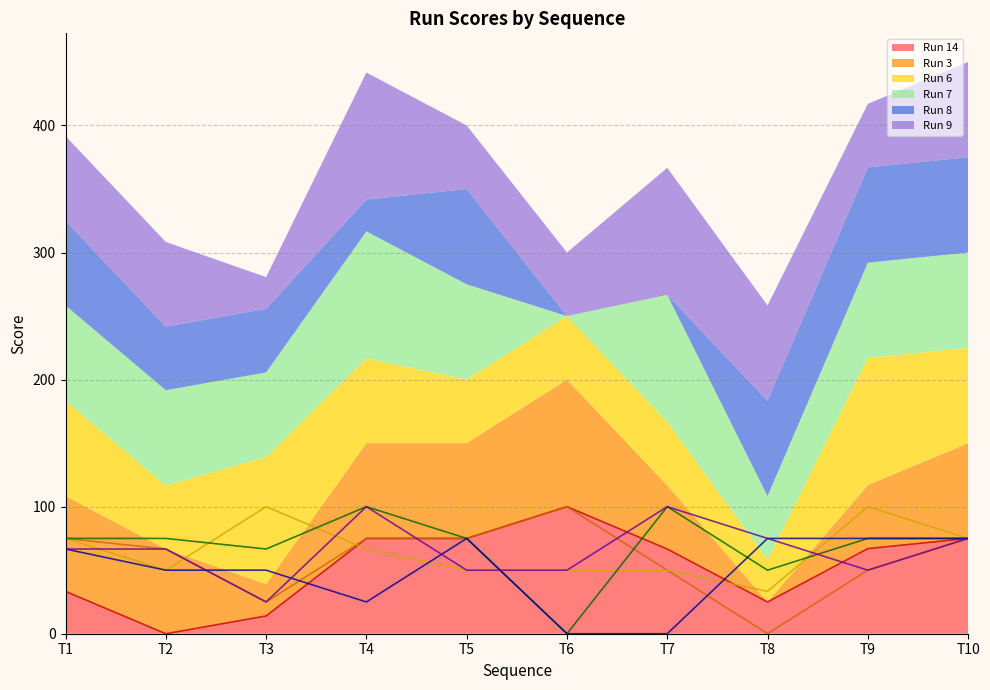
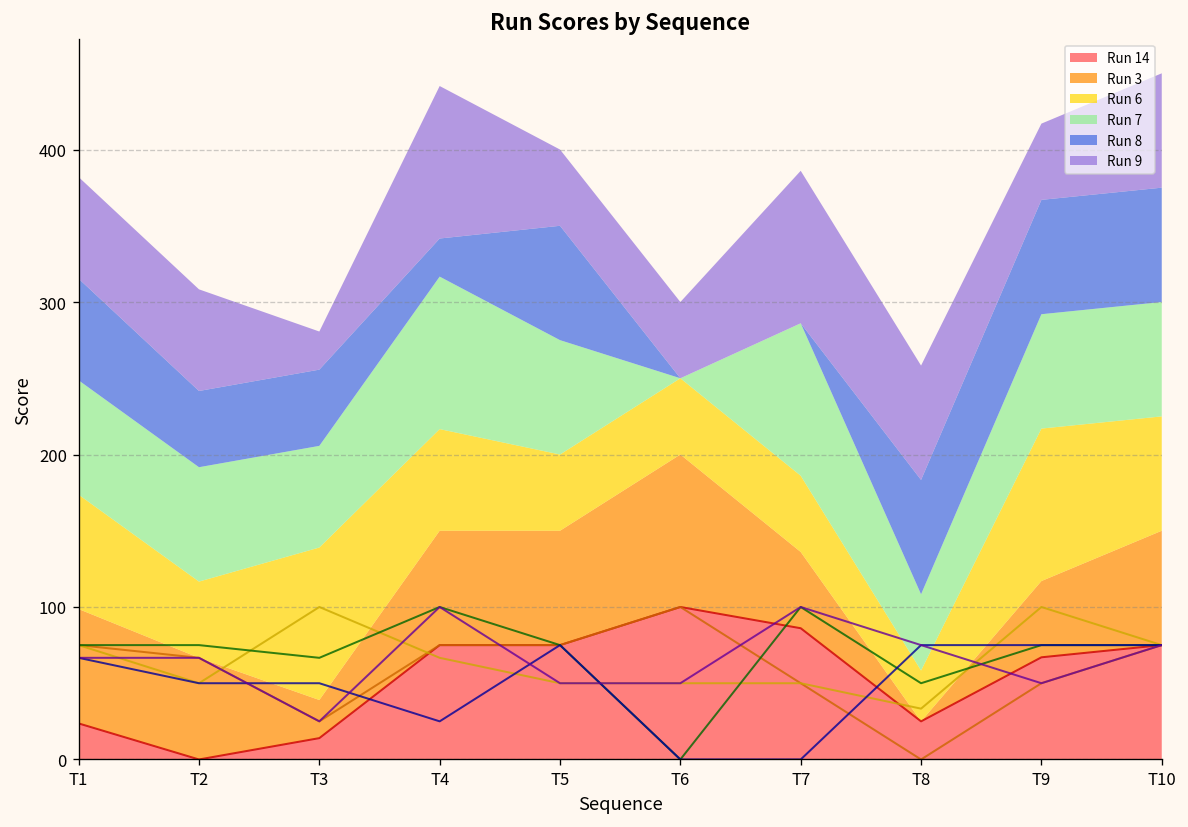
  {
    "Run 14": {
-     "T1": 33,
+     "T1": 24,
      "T2": 0,
      "T3": 14,
-     "T7": 67,
+     "T7": 86,
      "T9": 67
    },
    "Run 6": {
      "T1": 75,
      "T2": 50,
      "T3": 100,
      "T4": 67,
      "T5": 50,
      "T7": 50,
      "T8": 33,
      "T9": 100,
      "T10": 75
    },
    "Run 7": {
      "T1": 75,
      "T2": 75,
      "T3": 67,
      "T4": 100,
      "T5": 75,
      "T8": 50,
      "T9": 75,
      "T10": 75
    },
    "Run 8": {
      "T1": 67,
      "T2": 50,
      "T3": 50,
      "T4": 25,
      "T5": 75,
      "T8": 75,
      "T9": 75,
      "T10": 75
    },
    "Run 9": {
      "T1": 67,
      "T2": 67,
      "T3": 25,
      "T4": 100,
      "T5": 50,
      "T6": 50,
      "T7": 100,
      "T8": 75,
      "T9": 50,
      "T10": 75
    }
  }
